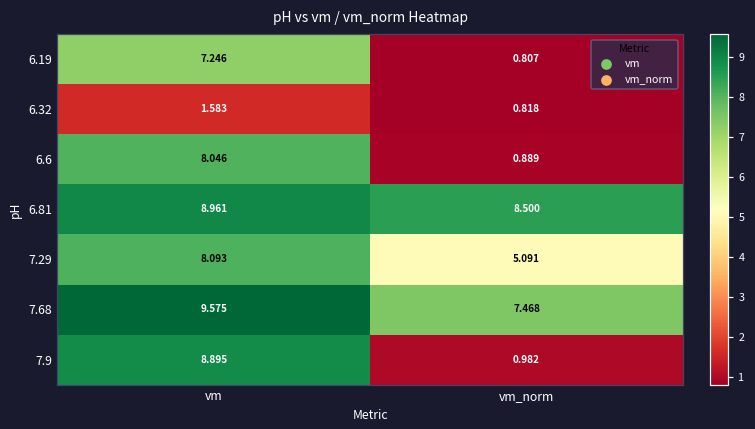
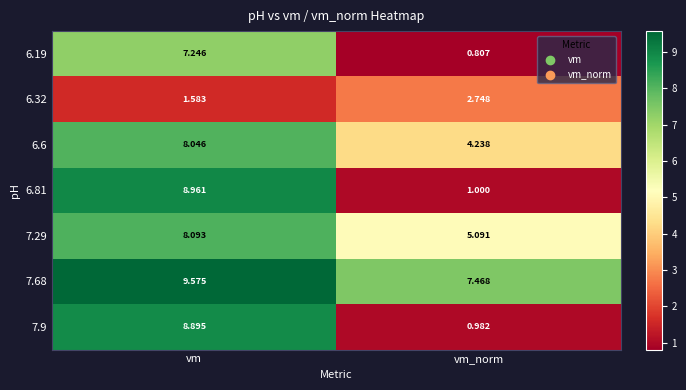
  {
    "6.19": {
      "vm": 7.246,
      "vm_norm": 0.807
    },
    "6.32": {
      "vm": 1.583,
-     "vm_norm": 0.818
+     "vm_norm": 2.748
    },
    "6.6": {
      "vm": 8.046,
-     "vm_norm": 0.889
+     "vm_norm": 4.238
    },
    "6.81": {
      "vm": 8.961,
-     "vm_norm": 8.500
+     "vm_norm": 1.000
    },
    "7.29": {
      "vm": 8.093,
      "vm_norm": 5.091
    },
    "7.68": {
      "vm": 9.575,
      "vm_norm": 7.468
    },
    "7.9": {
      "vm": 8.895,
      "vm_norm": 0.982
    }
  }
